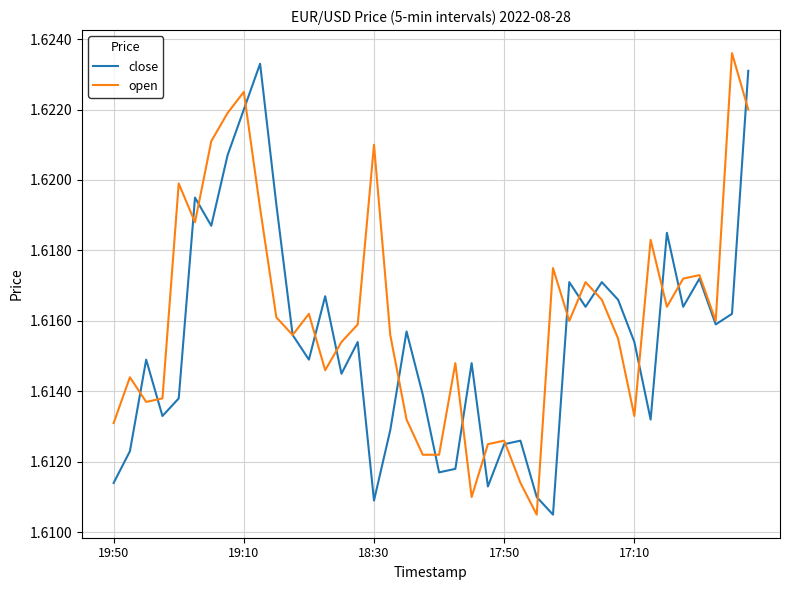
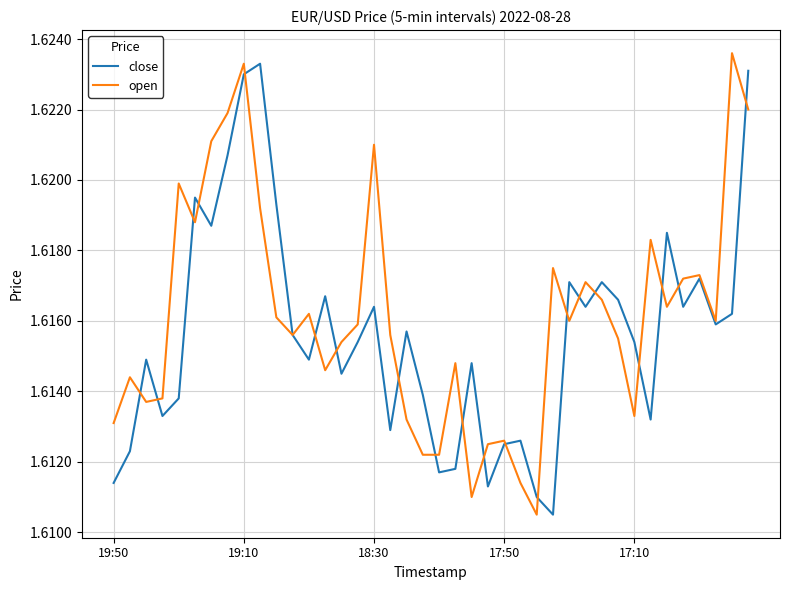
  {
    "close": {
      "19:50": 1.6114,
-     "19:10": 1.622,
-     "18:30": 1.6109,
+     "19:10": 1.623,
+     "18:30": 1.6164,
      "17:50": 1.6125,
      "17:10": 1.6154
    },
    "open": {
      "19:50": 1.6131,
-     "19:10": 1.6225,
+     "19:10": 1.6233,
      "18:30": 1.6210,
      "17:50": 1.6126,
      "17:10": 1.6133
    }
  }
